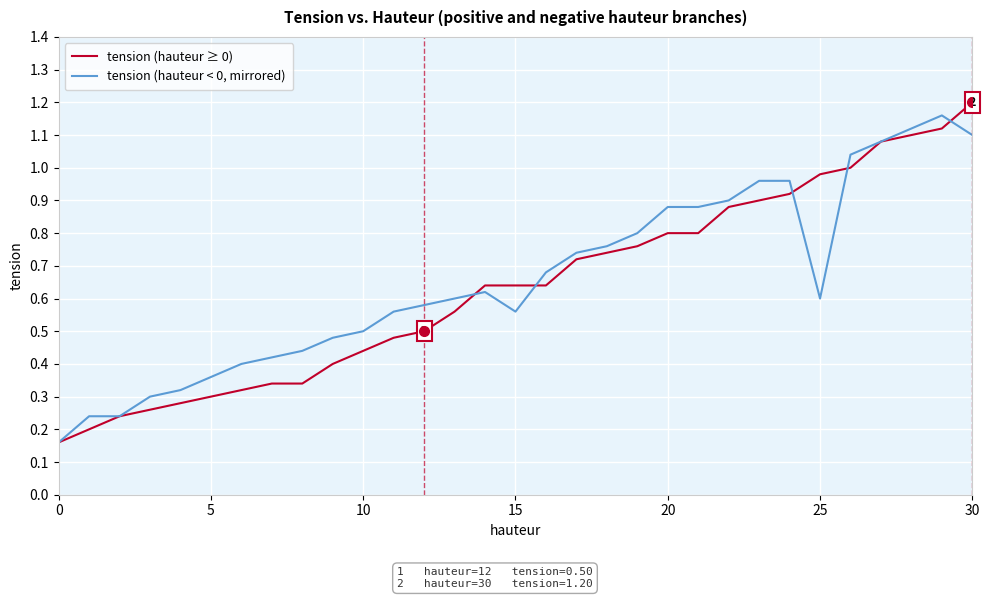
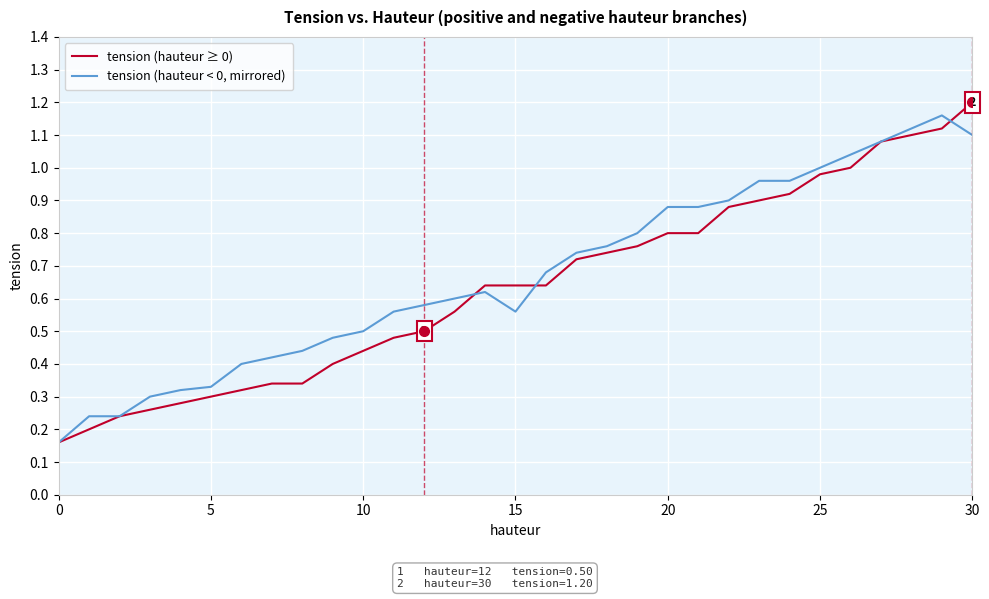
  {
    "tension (hauteur < 0, mirrored)": {
-     "5": 0.36,
+     "5": 0.33,
      "10": 0.50,
      "15": 0.56,
      "20": 0.88,
-     "25": 0.6,
+     "25": 1.0,
      "30": 1.10
    }
  }
